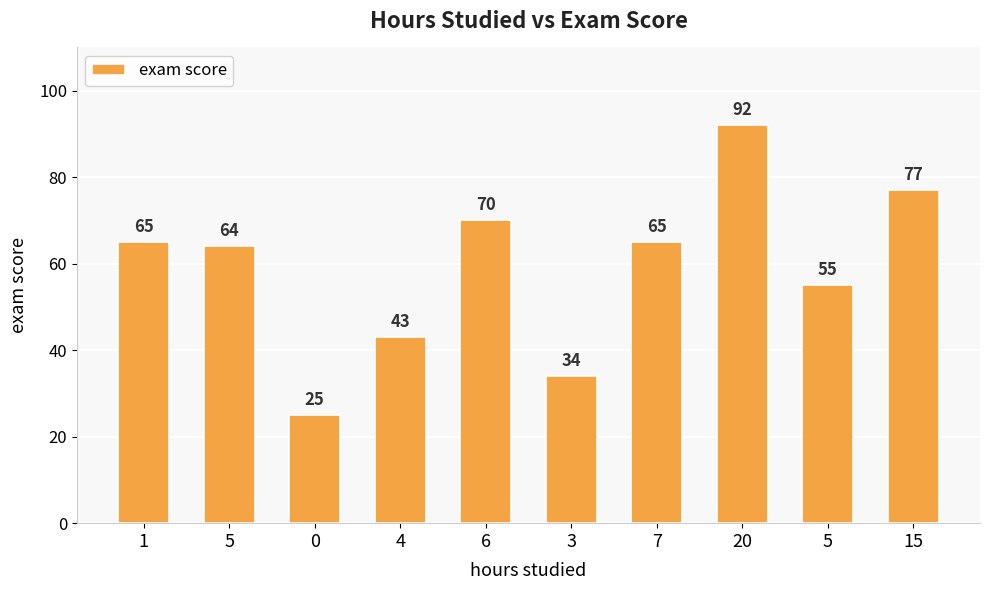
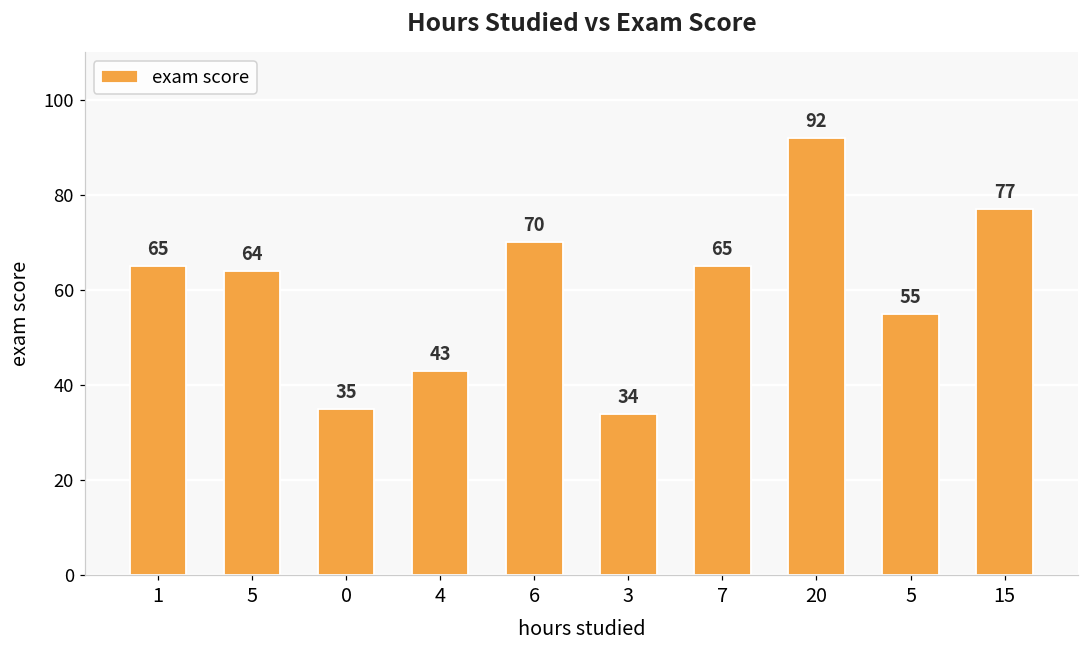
  {
    "1": 65,
-   "0": 25,
+   "0": 35,
    "4": 43,
    "6": 70,
    "3": 34,
    "7": 65,
    "20": 92,
    "15": 77
  }
